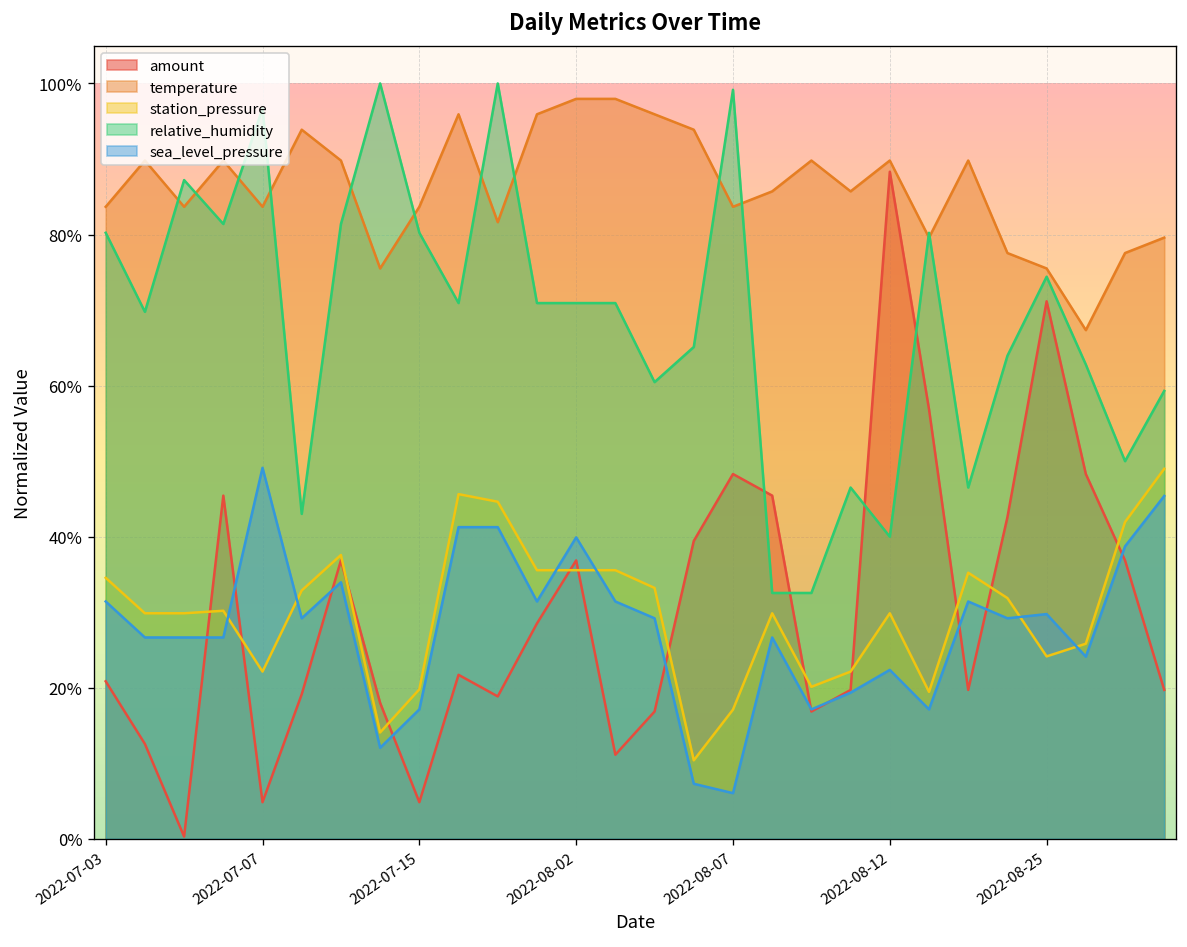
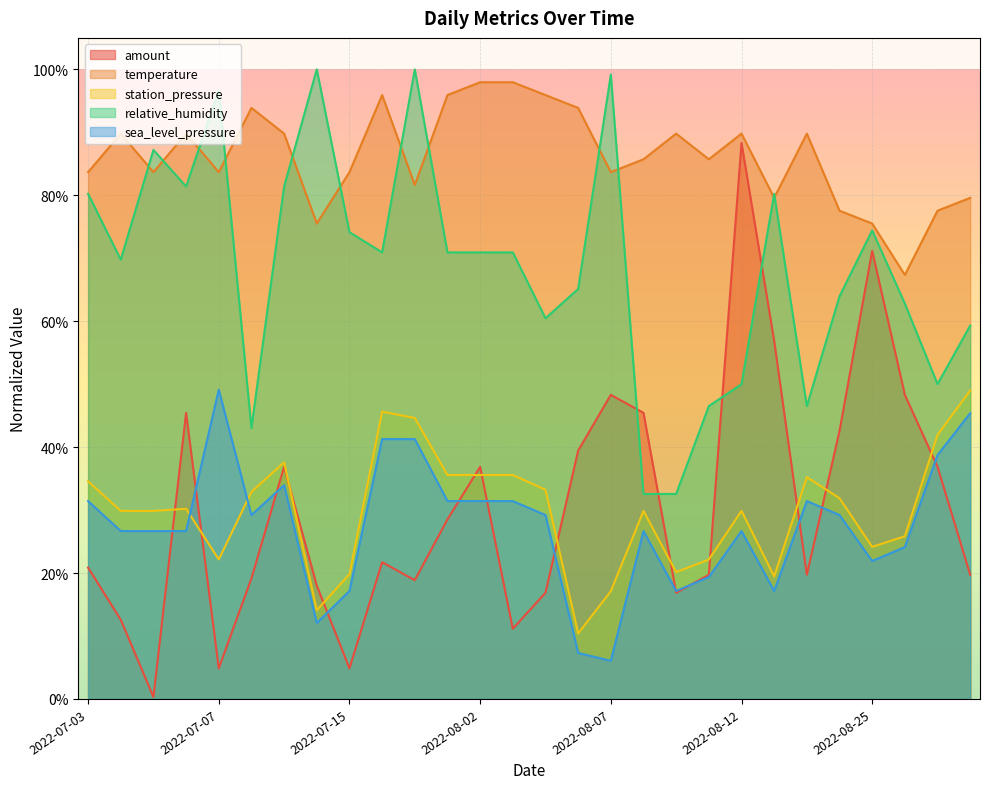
  {
    "relative_humidity": {
      "2022-07-03": "80%",
-     "2022-07-15": "80%",
+     "2022-07-15": "74%",
      "2022-08-02": "71%",
      "2022-08-07": "99%",
-     "2022-08-12": "40%",
+     "2022-08-12": "50%",
      "2022-08-25": "74%"
    },
    "sea_level_pressure": {
      "2022-07-03": "31%",
      "2022-07-07": "49%",
      "2022-07-15": "17%",
-     "2022-08-02": "40%",
+     "2022-08-02": "31%",
      "2022-08-07": "6%",
-     "2022-08-12": "22%",
-     "2022-08-25": "30%"
+     "2022-08-12": "27%",
+     "2022-08-25": "22%"
    }
  }
